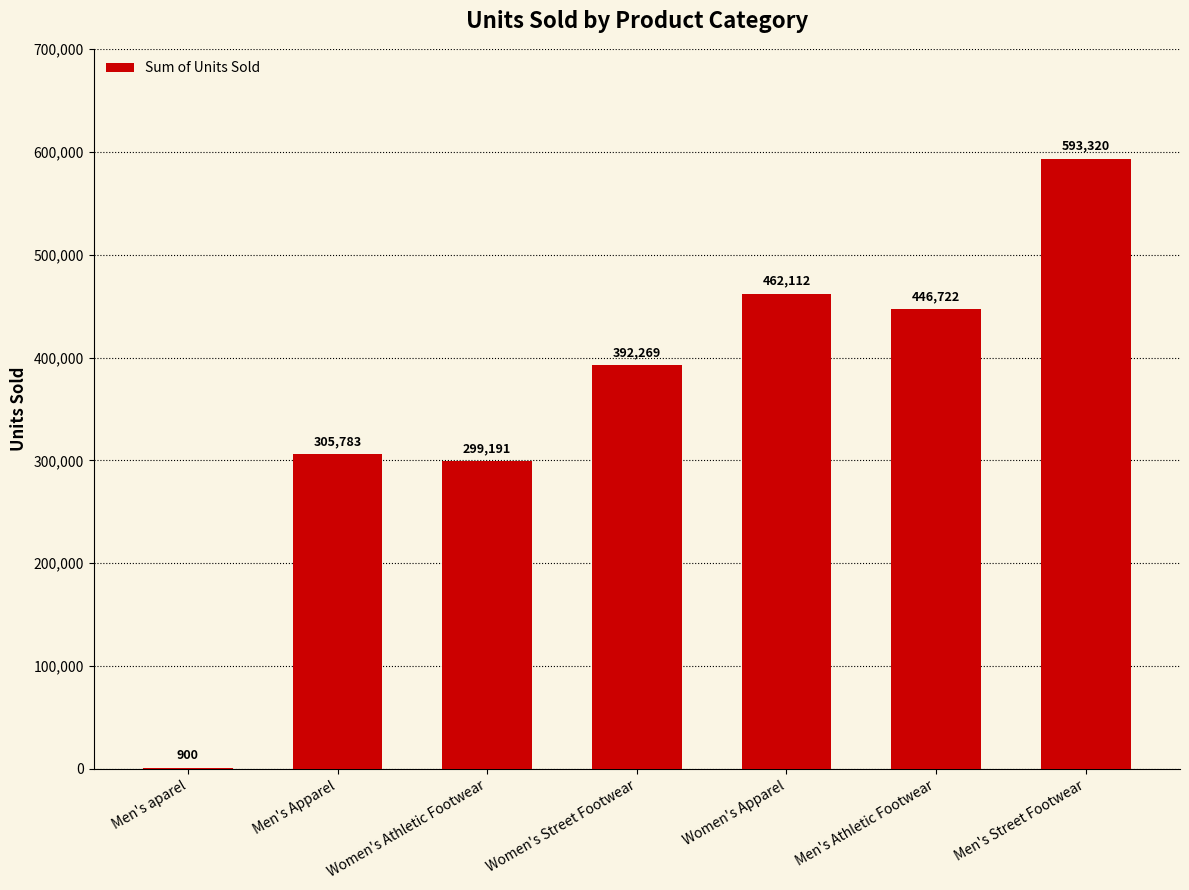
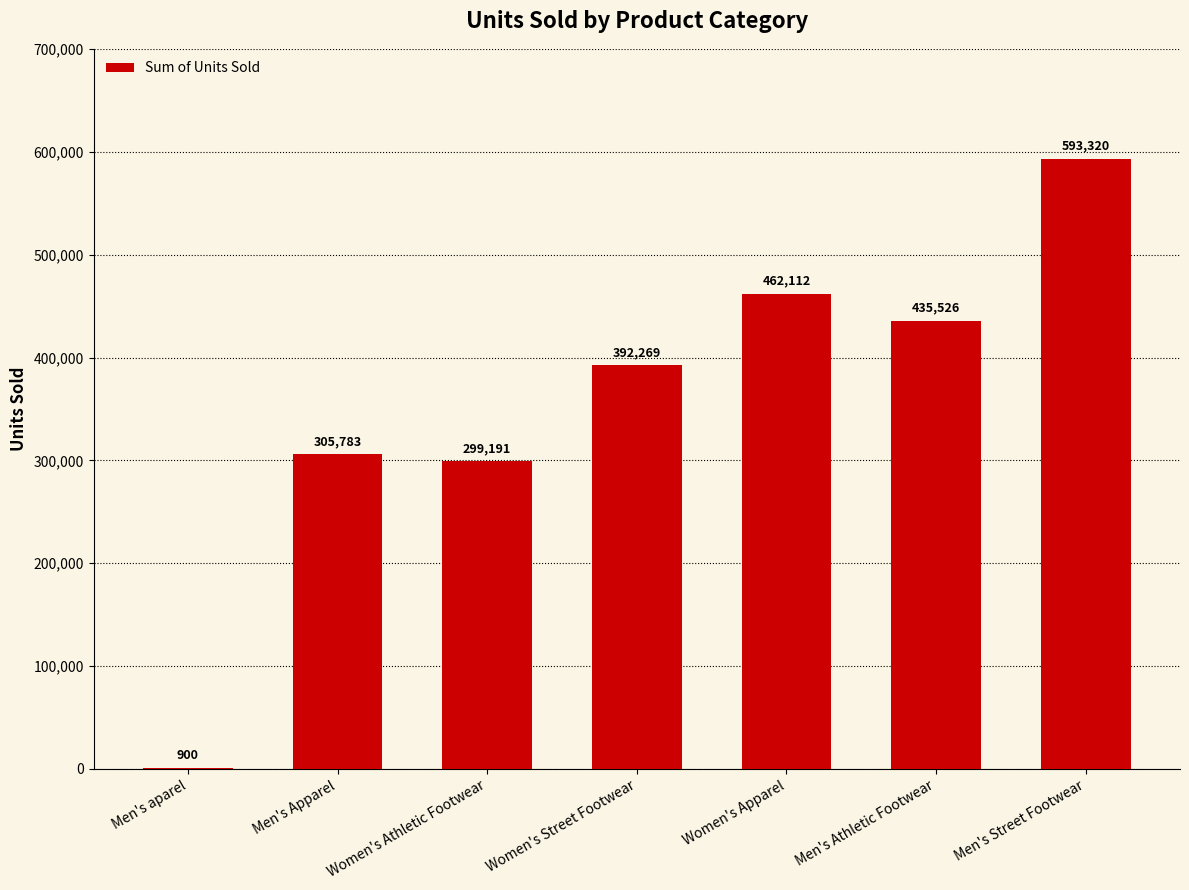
  {
    "Men's aparel": "900",
    "Men's Apparel": "305,783",
    "Women's Athletic Footwear": "299,191",
    "Women's Street Footwear": "392,269",
    "Women's Apparel": "462,112",
-   "Men's Athletic Footwear": "446,722",
+   "Men's Athletic Footwear": "435,526",
    "Men's Street Footwear": "593,320"
  }
